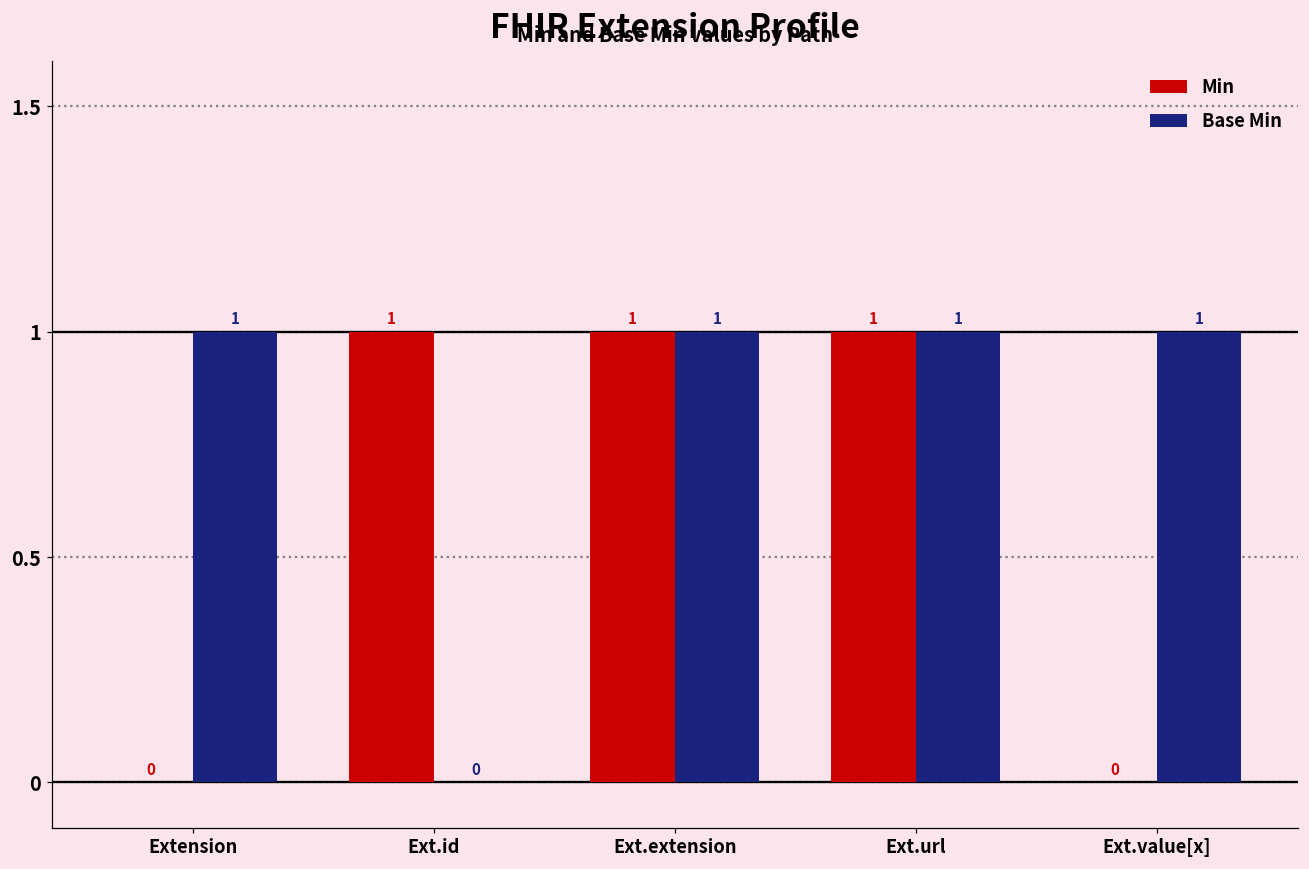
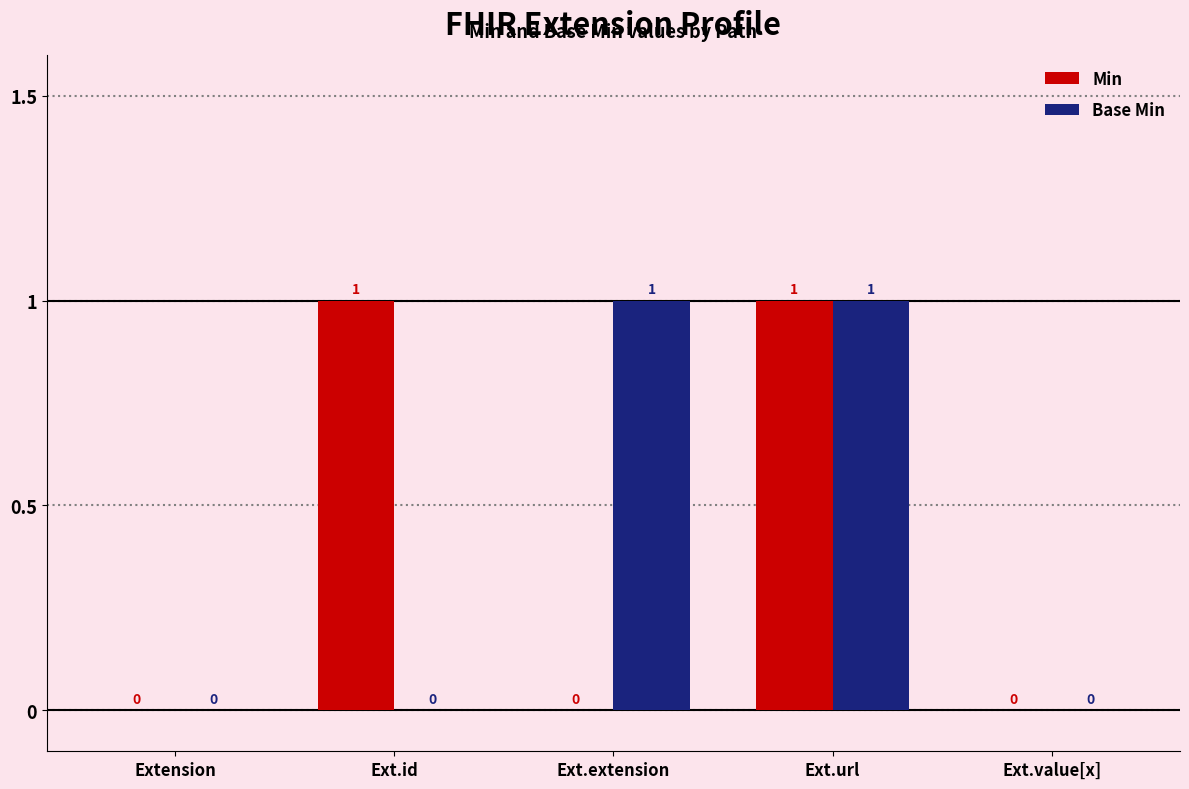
  {
    "Min": {
      "Extension": 0,
      "Ext.id": 1,
-     "Ext.extension": 1,
+     "Ext.extension": 0,
      "Ext.url": 1,
      "Ext.value[x]": 0
    },
    "Base Min": {
-     "Extension": 1,
+     "Extension": 0,
      "Ext.id": 0,
      "Ext.extension": 1,
      "Ext.url": 1,
-     "Ext.value[x]": 1
+     "Ext.value[x]": 0
    }
  }
